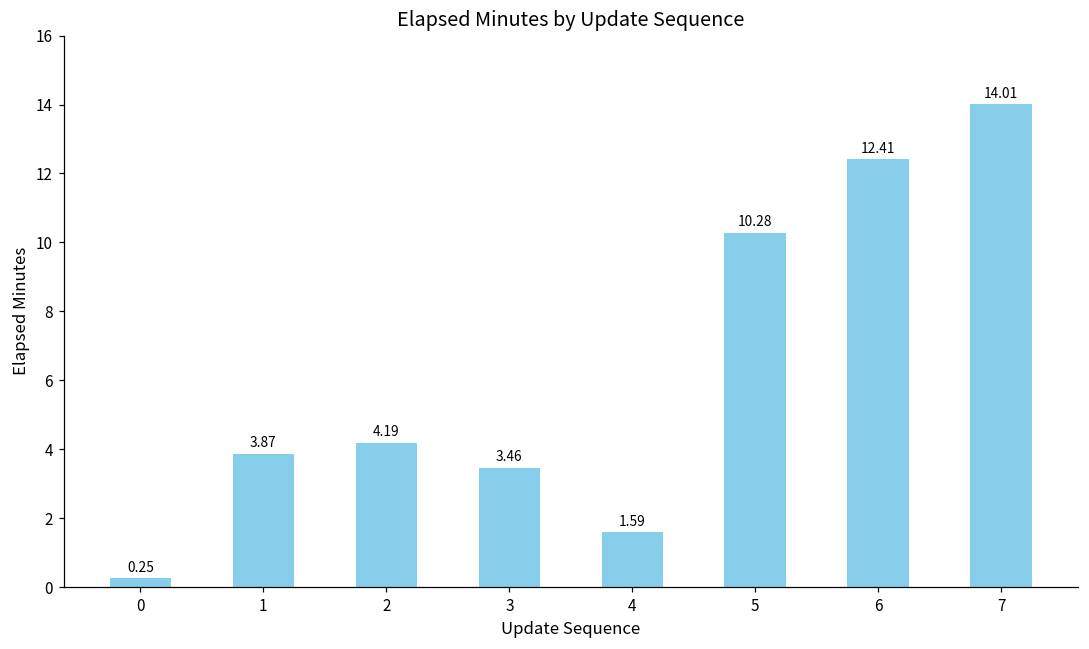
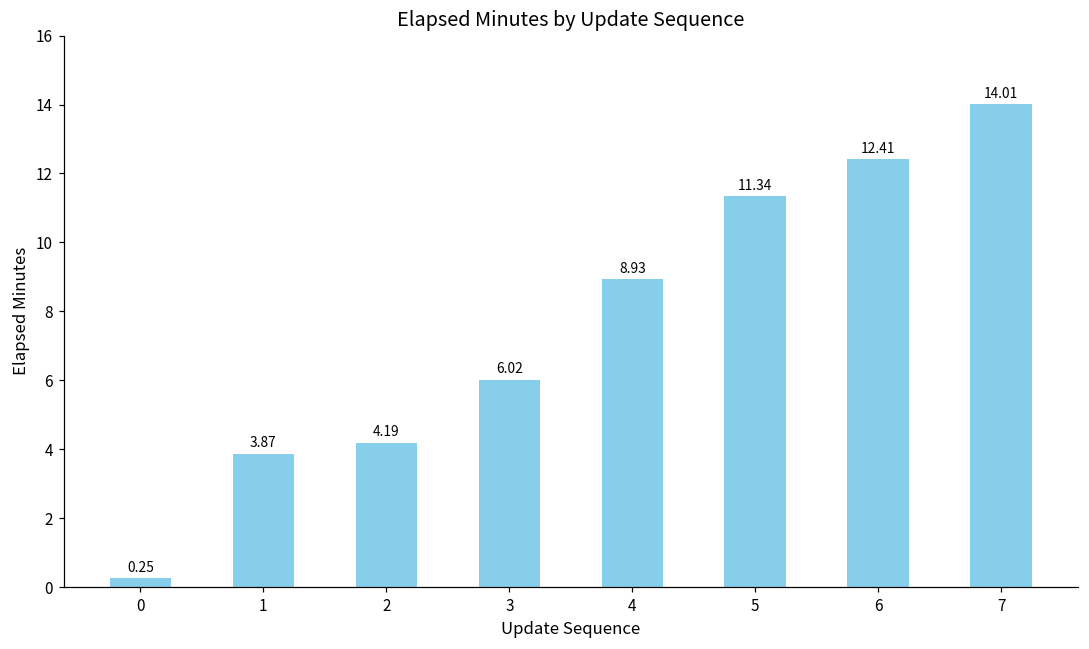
  {
    "0": 0.25,
    "1": 3.87,
    "2": 4.19,
-   "3": 3.46,
-   "4": 1.59,
-   "5": 10.28,
+   "3": 6.02,
+   "4": 8.93,
+   "5": 11.34,
    "6": 12.41,
    "7": 14.01
  }
